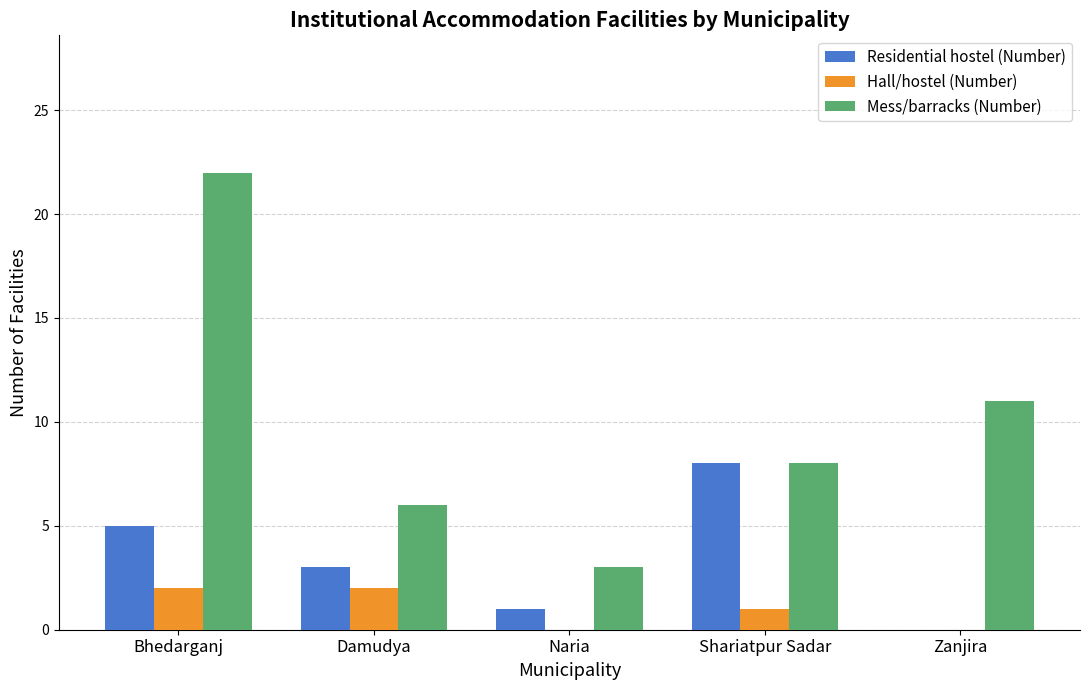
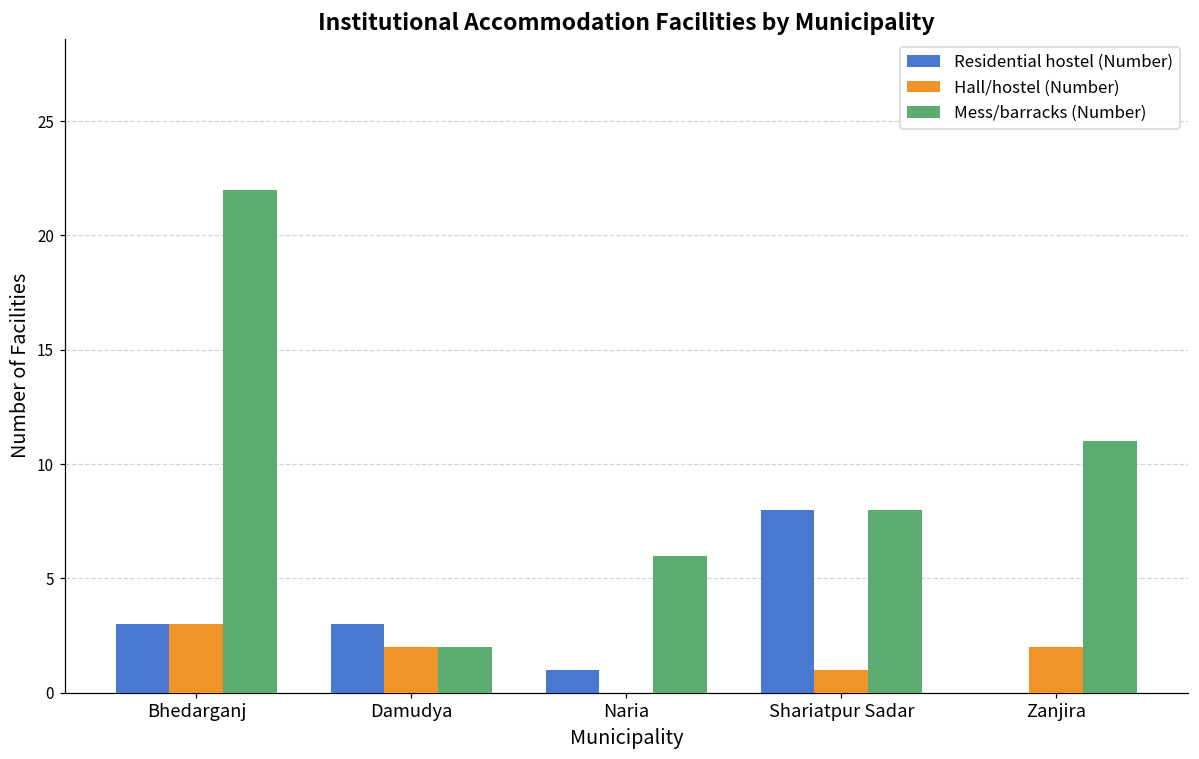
  {
    "Residential hostel (Number)": {
-     "Bhedarganj": 5,
+     "Bhedarganj": 3,
      "Damudya": 3,
      "Naria": 1,
      "Shariatpur Sadar": 8,
      "Zanjira": 0
    },
    "Hall/hostel (Number)": {
-     "Bhedarganj": 2,
+     "Bhedarganj": 3,
      "Damudya": 2,
      "Naria": 0,
      "Shariatpur Sadar": 1,
-     "Zanjira": 0
+     "Zanjira": 2
    },
    "Mess/barracks (Number)": {
      "Bhedarganj": 22,
-     "Damudya": 6,
-     "Naria": 3,
+     "Damudya": 2,
+     "Naria": 6,
      "Shariatpur Sadar": 8,
      "Zanjira": 11
    }
  }
